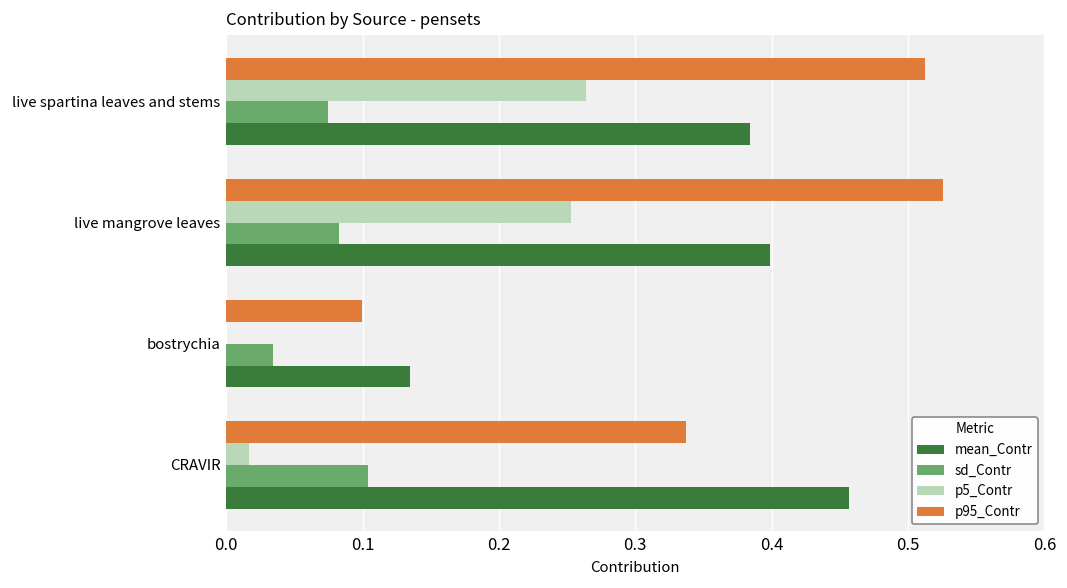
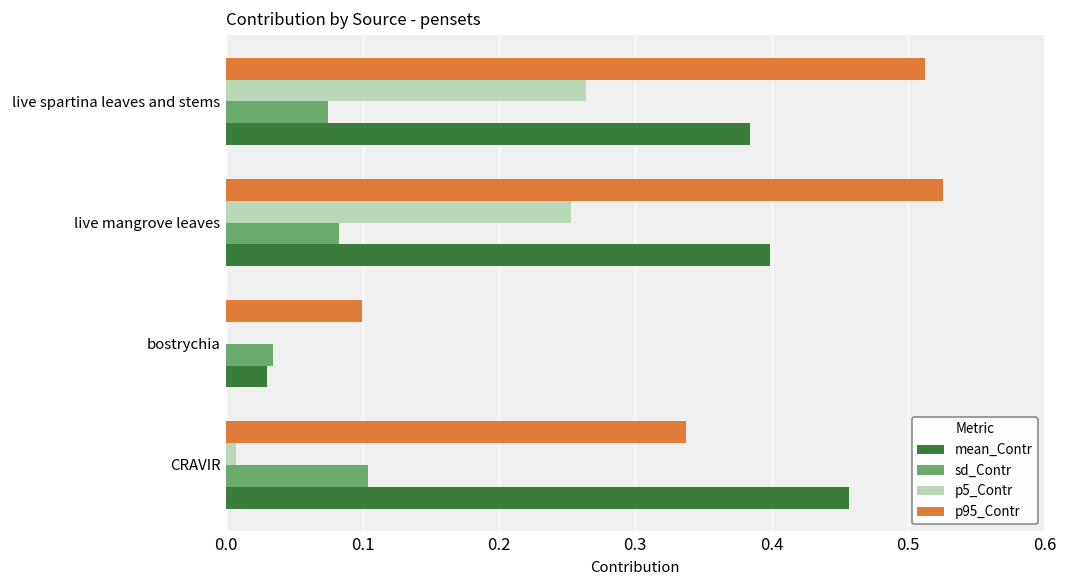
  {
    "mean_Contr": {
      "live spartina leaves and stems": 0.384,
      "live mangrove leaves": 0.399,
-     "bostrychia": 0.135,
+     "bostrychia": 0.030,
      "CRAVIR": 0.457
    },
    "sd_Contr": {
      "live spartina leaves and stems": 0.075,
      "live mangrove leaves": 0.082,
      "bostrychia": 0.034,
      "CRAVIR": 0.104
    },
    "p5_Contr": {
      "live spartina leaves and stems": 0.264,
      "live mangrove leaves": 0.253,
-     "CRAVIR": 0.017
+     "CRAVIR": 0.007
    },
    "p95_Contr": {
      "live spartina leaves and stems": 0.512,
      "live mangrove leaves": 0.525,
      "bostrychia": 0.100,
      "CRAVIR": 0.337
    }
  }
